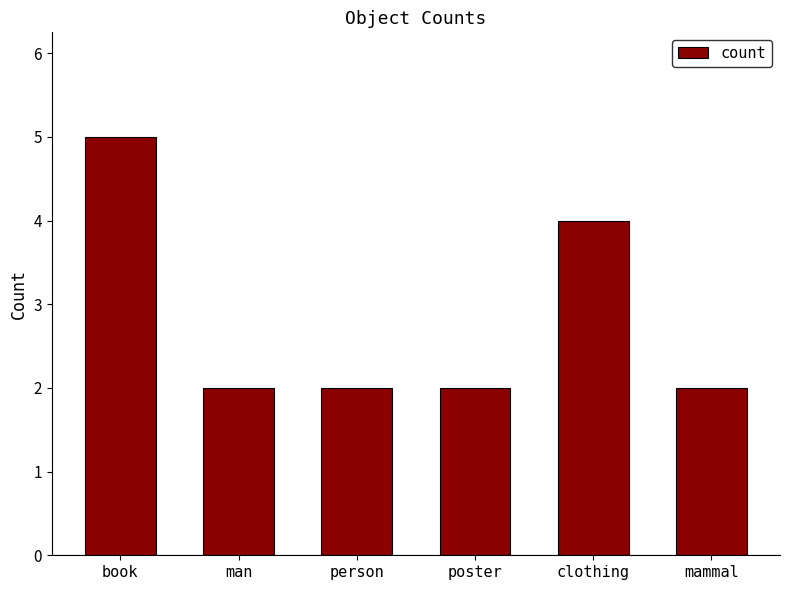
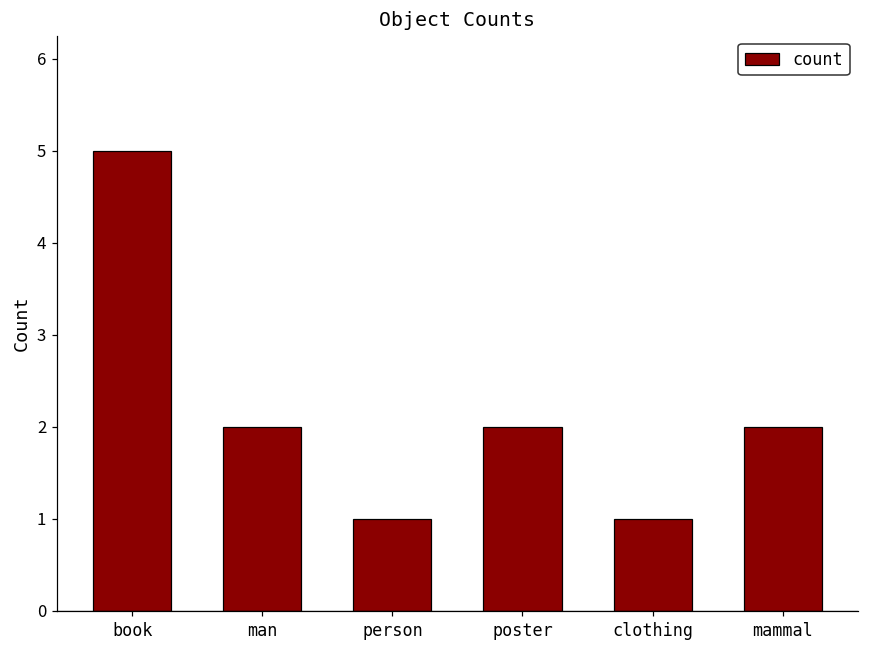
  {
    "book": 5,
    "man": 2,
-   "person": 2,
+   "person": 1,
    "poster": 2,
-   "clothing": 4,
+   "clothing": 1,
    "mammal": 2
  }
